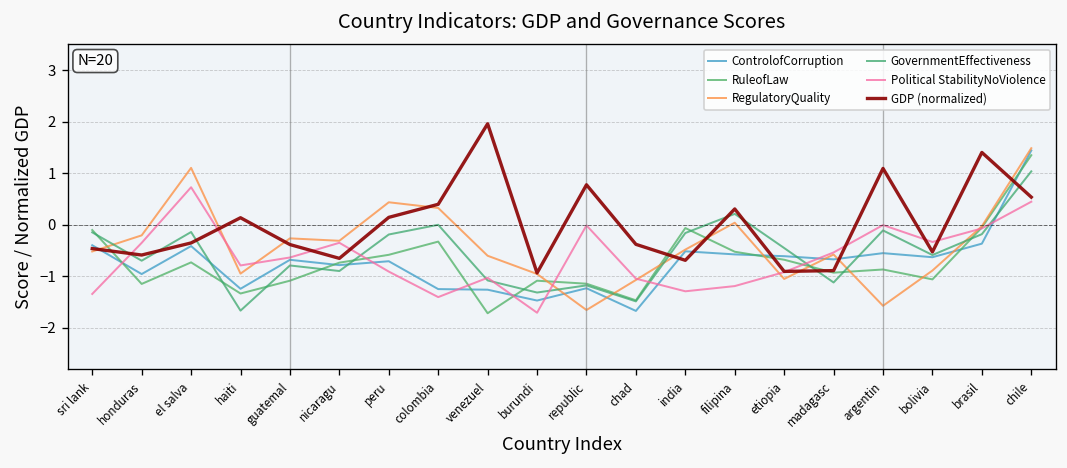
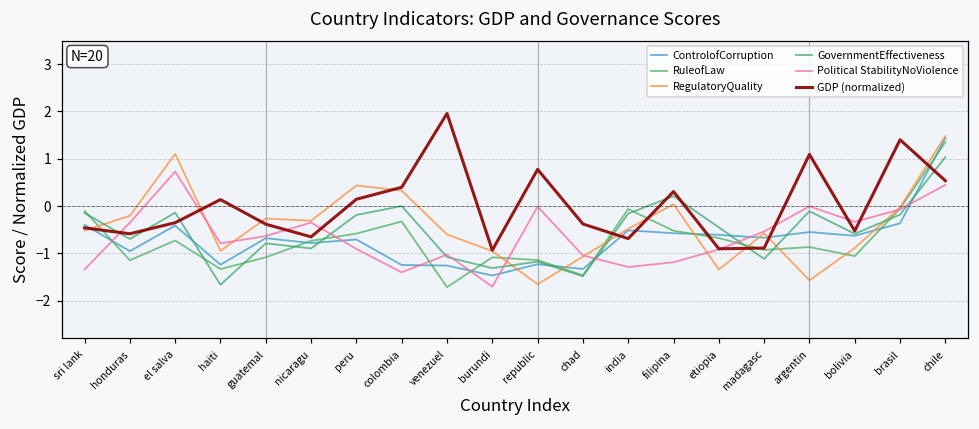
  {
    "ControlofCorruption": {
      "sri lank": -0.4,
      "honduras": -1.0,
      "el salva": -0.4,
      "haiti": -1.2,
      "peru": -0.7,
      "colombia": -1.2,
      "venezuel": -1.3,
      "burundi": -1.5,
-     "chad": -1.7,
+     "chad": -1.3,
      "etiopia": -0.6,
      "madagasc": -0.7,
      "argentin": -0.5,
      "brasil": -0.4
    },
    "RegulatoryQuality": {
      "honduras": -0.2,
      "el salva": 1.1,
      "haiti": -0.9,
      "guatemal": -0.3,
      "peru": 0.4,
      "colombia": 0.3,
      "venezuel": -0.6,
      "republic": -1.7,
      "filipina": 0.0,
-     "etiopia": -1.1,
+     "etiopia": -1.3,
      "argentin": -1.6,
      "bolivia": -0.9
    },
    "Political StabilityNoViolence": {
      "sri lank": -1.3,
      "honduras": -0.4,
      "el salva": 0.7,
      "haiti": -0.8,
      "peru": -0.9,
      "colombia": -1.4,
      "burundi": -1.7,
      "republic": 0.0,
      "india": -1.3,
      "filipina": -1.2,
      "argentin": 0.0,
      "bolivia": -0.3,
      "chile": 0.4
    },
    "GDP (normalized)": {
      "honduras": -0.6,
      "el salva": -0.4,
      "haiti": 0.1,
      "guatemal": -0.4,
      "nicaragu": -0.7,
      "peru": 0.1,
      "colombia": 0.4,
      "venezuel": 2.0,
      "republic": 0.8,
      "chad": -0.4,
      "india": -0.7,
      "filipina": 0.3,
      "argentin": 1.1,
      "bolivia": -0.5,
      "brasil": 1.4,
      "chile": 0.5
    }
  }
